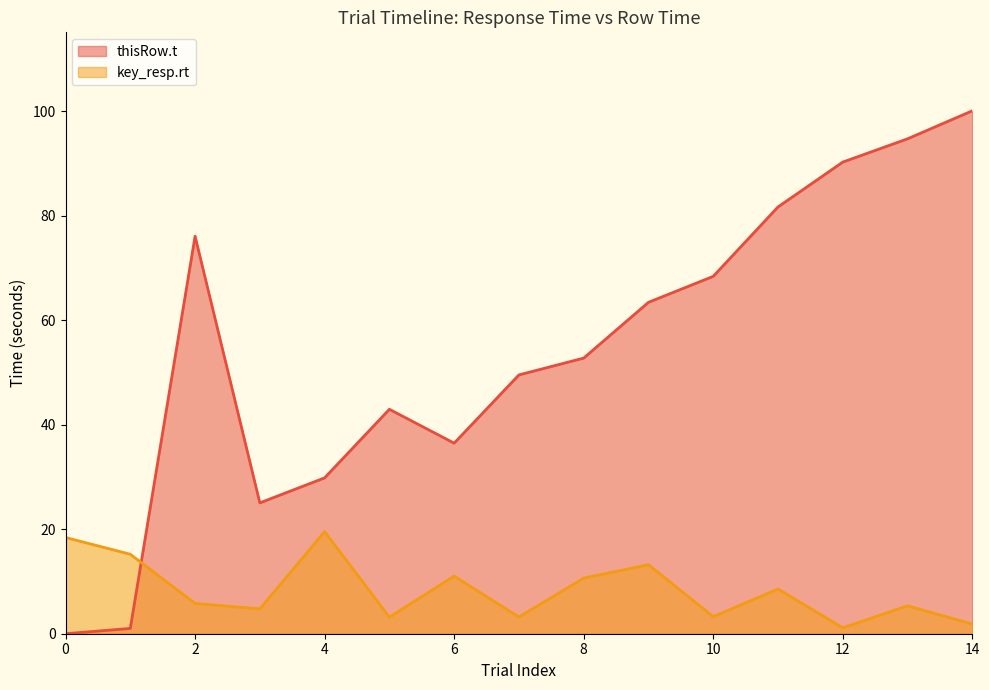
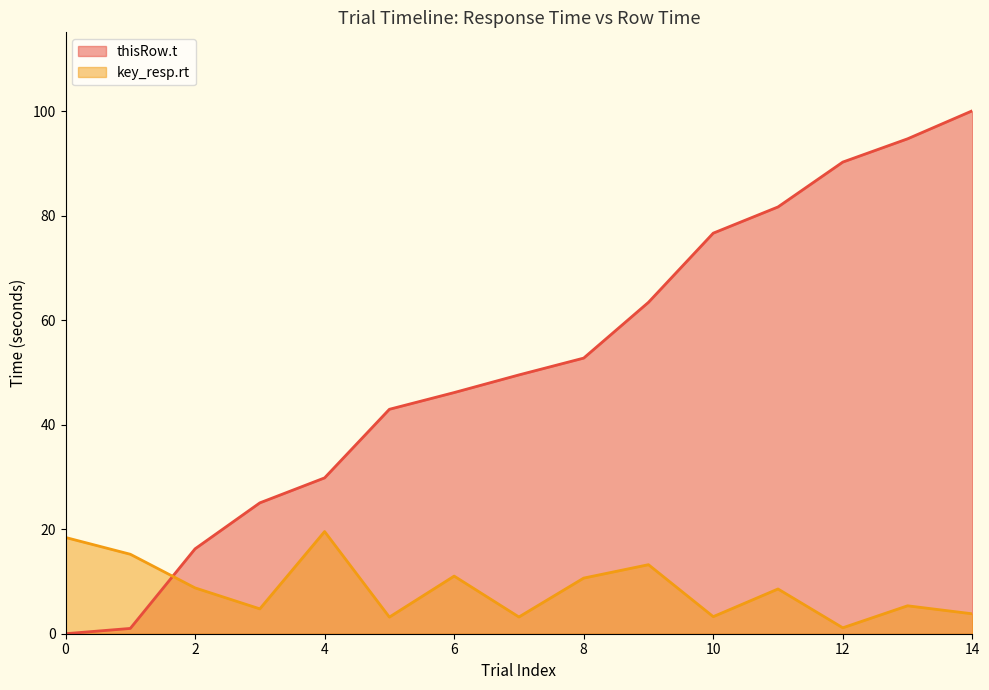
  {
    "thisRow.t": {
      "0": 0,
-     "2": 76,
+     "2": 16,
      "4": 30,
-     "6": 36,
+     "6": 46,
      "8": 53,
-     "10": 68,
+     "10": 77,
      "12": 90,
      "14": 100
    },
    "key_resp.rt": {
      "0": 18,
-     "2": 6,
+     "2": 9,
      "4": 20,
      "6": 11,
      "8": 11,
      "10": 3,
      "12": 1,
-     "14": 2
+     "14": 4
    }
  }
